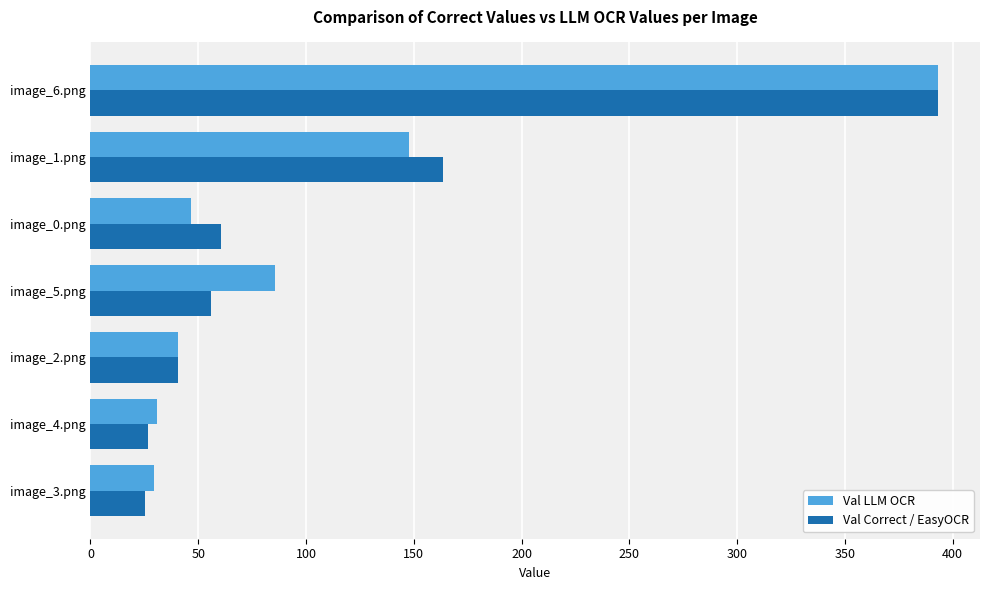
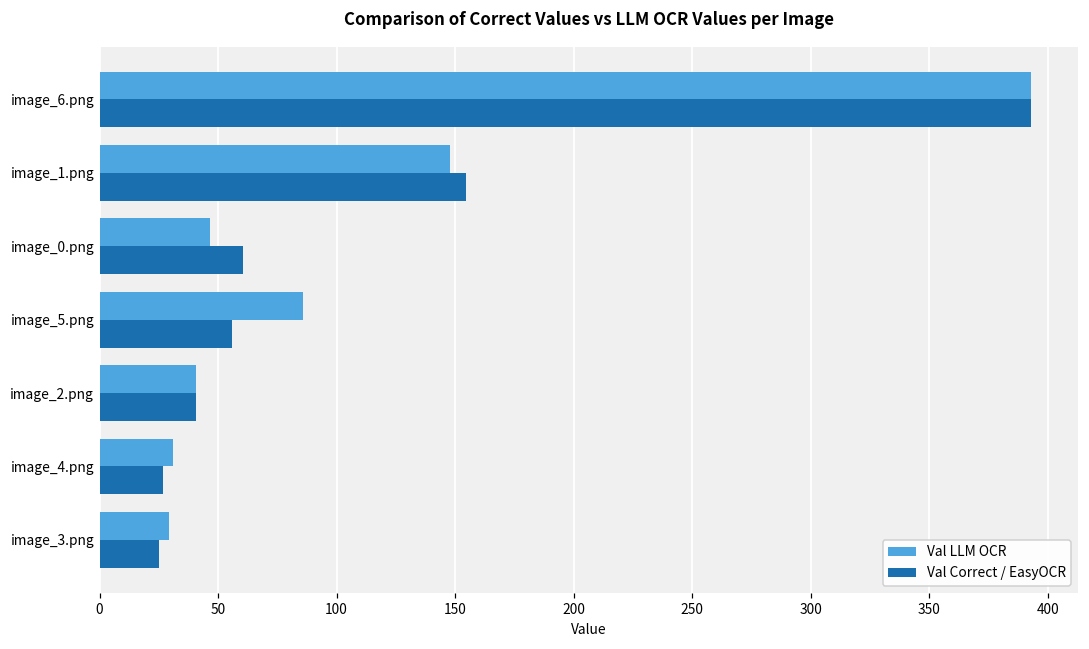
  {
    "Val LLM OCR": {
      "image_6.png": 393,
      "image_1.png": 148,
      "image_0.png": 46,
      "image_5.png": 86,
      "image_2.png": 41,
      "image_4.png": 31,
      "image_3.png": 30
    },
    "Val Correct / EasyOCR": {
      "image_6.png": 393,
-     "image_1.png": 164,
+     "image_1.png": 154,
      "image_0.png": 60,
      "image_5.png": 56,
      "image_2.png": 41,
      "image_4.png": 27,
      "image_3.png": 25
    }
  }
